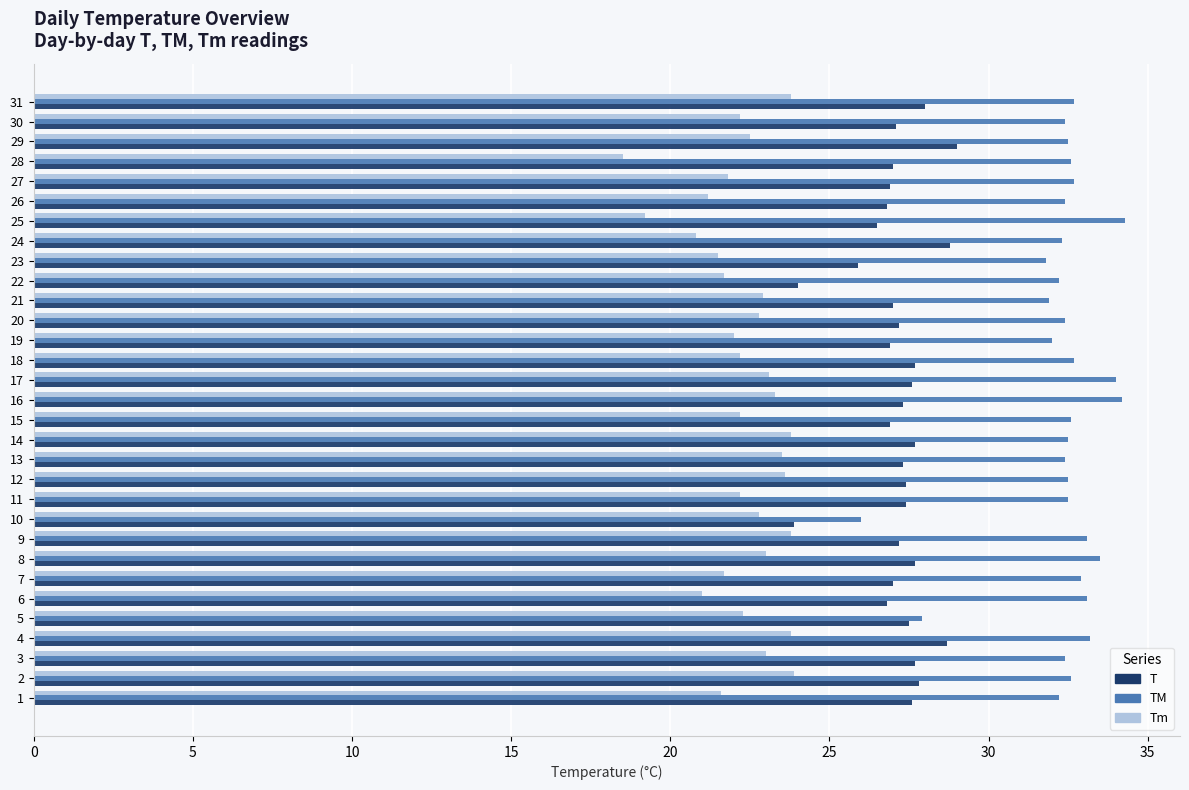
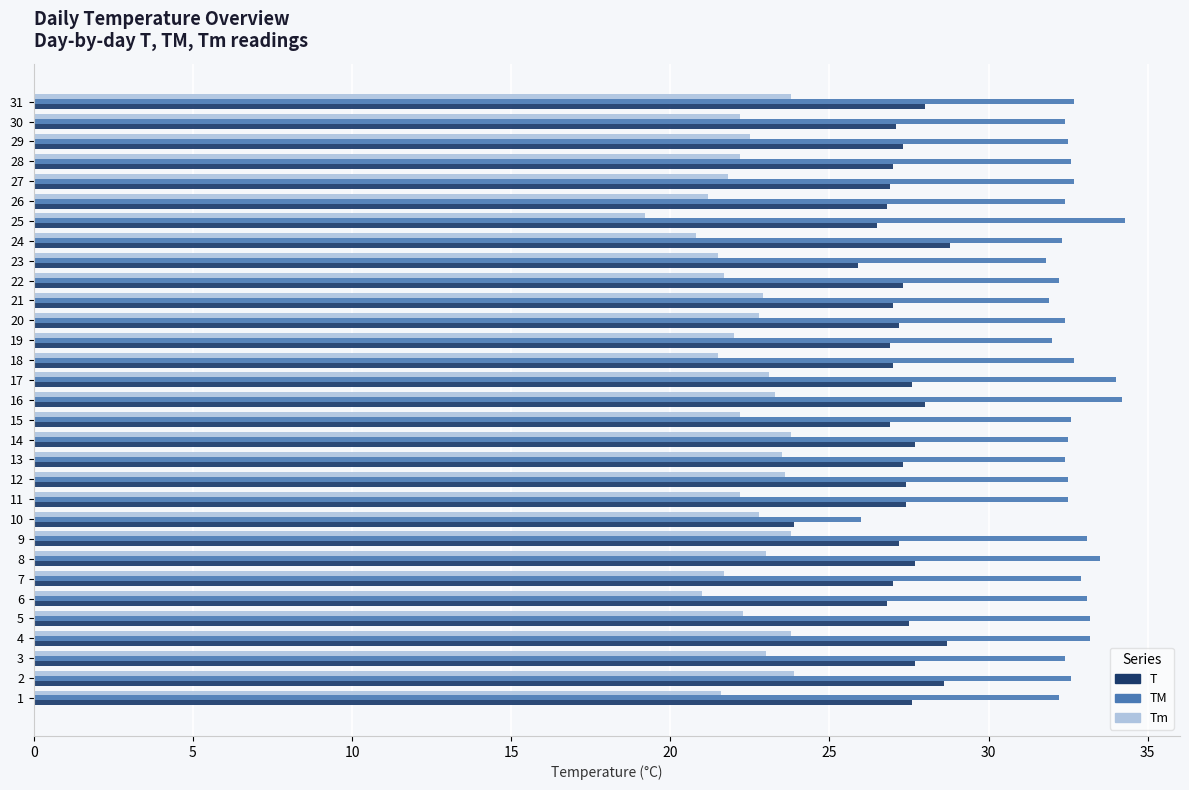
  {
    "T": {
      "31": 28.0,
      "30": 27.1,
-     "29": 29.0,
+     "29": 27.3,
      "28": 27.0,
      "27": 26.9,
      "26": 26.8,
      "25": 26.5,
      "24": 28.8,
      "23": 25.9,
-     "22": 24.0,
+     "22": 27.3,
      "21": 27.0,
      "20": 27.2,
      "19": 26.9,
-     "18": 27.7,
+     "18": 27.0,
      "17": 27.6,
-     "16": 27.3,
+     "16": 28.0,
      "15": 26.9,
      "14": 27.7,
      "13": 27.3,
      "12": 27.4,
      "11": 27.4,
      "10": 23.9,
      "9": 27.2,
      "8": 27.7,
      "7": 27.0,
      "6": 26.8,
      "5": 27.5,
      "4": 28.7,
      "3": 27.7,
-     "2": 27.8,
+     "2": 28.6,
      "1": 27.6
    },
    "TM": {
      "31": 32.7,
      "30": 32.4,
      "29": 32.5,
      "28": 32.6,
      "27": 32.7,
      "26": 32.4,
      "25": 34.3,
      "24": 32.3,
      "23": 31.8,
      "22": 32.2,
      "21": 31.9,
      "20": 32.4,
      "19": 32.0,
      "18": 32.7,
      "17": 34.0,
      "16": 34.2,
      "15": 32.6,
      "14": 32.5,
      "13": 32.4,
      "12": 32.5,
      "11": 32.5,
      "10": 26.0,
      "9": 33.1,
      "8": 33.5,
      "7": 32.9,
      "6": 33.1,
-     "5": 27.9,
+     "5": 33.2,
      "4": 33.2,
      "3": 32.4,
      "2": 32.6,
      "1": 32.2
    },
    "Tm": {
      "31": 23.8,
      "30": 22.2,
      "29": 22.5,
-     "28": 18.5,
+     "28": 22.2,
      "27": 21.8,
      "26": 21.2,
      "25": 19.2,
      "24": 20.8,
      "23": 21.5,
      "22": 21.7,
      "21": 22.9,
      "20": 22.8,
      "19": 22.0,
-     "18": 22.2,
+     "18": 21.5,
      "17": 23.1,
      "16": 23.3,
      "15": 22.2,
      "14": 23.8,
      "13": 23.5,
      "12": 23.6,
      "11": 22.2,
      "10": 22.8,
      "9": 23.8,
      "8": 23.0,
      "7": 21.7,
      "6": 21.0,
      "5": 22.3,
      "4": 23.8,
      "3": 23.0,
      "2": 23.9,
      "1": 21.6
    }
  }
